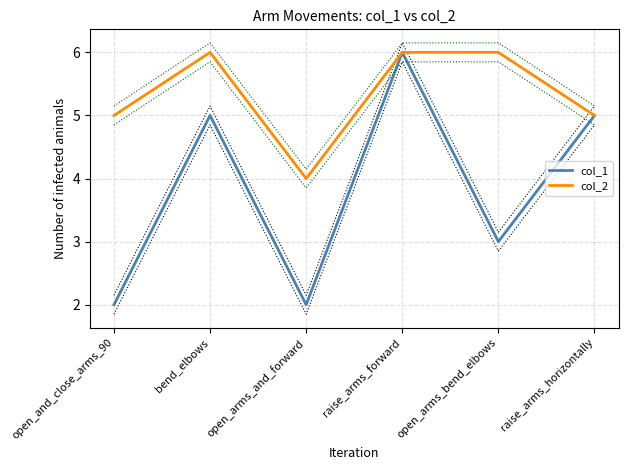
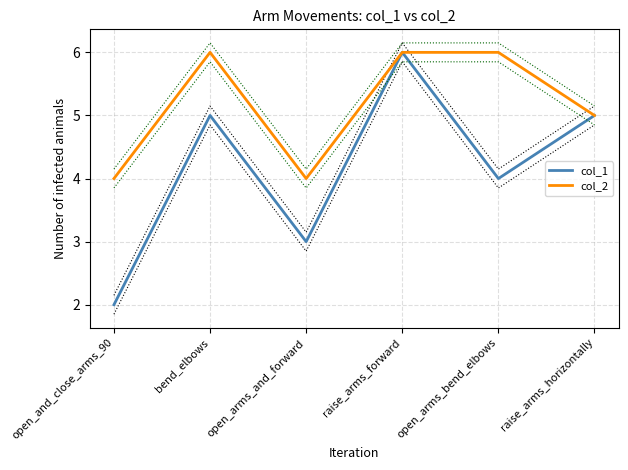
  {
    "col_1": {
      "open_and_close_arms_90": 2,
      "bend_elbows": 5,
-     "open_arms_and_forward": 2,
-     "open_arms_bend_elbows": 3
+     "open_arms_and_forward": 3,
+     "open_arms_bend_elbows": 4
    },
    "col_2": {
-     "open_and_close_arms_90": 5,
+     "open_and_close_arms_90": 4,
      "bend_elbows": 6,
      "open_arms_and_forward": 4,
      "open_arms_bend_elbows": 6
    }
  }
